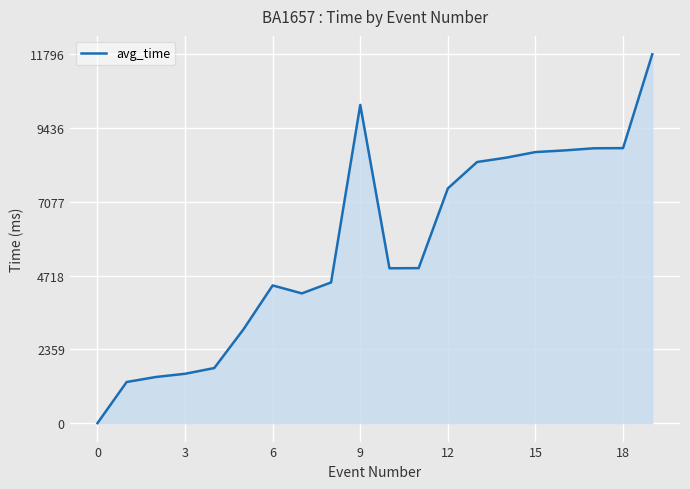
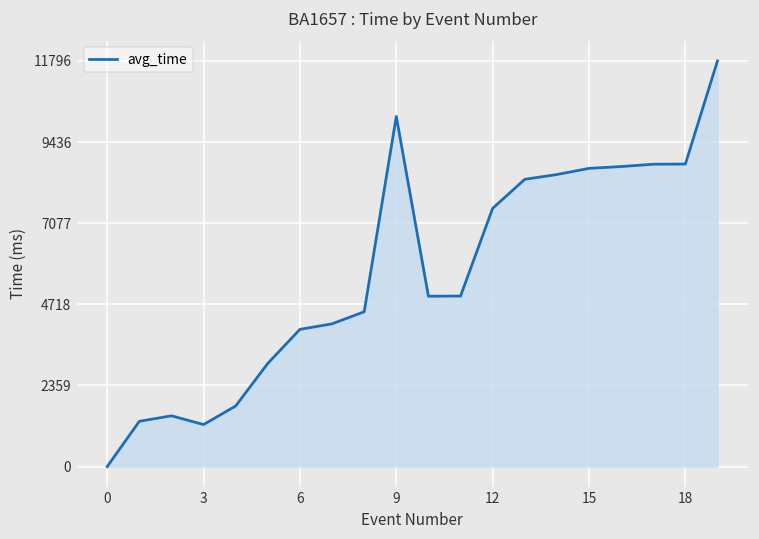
  {
    "0": 0,
-   "3": 1600,
-   "6": 4400,
+   "3": 1200,
+   "6": 4000,
    "9": 10200,
    "12": 7500,
    "15": 8700,
    "18": 8800
  }
